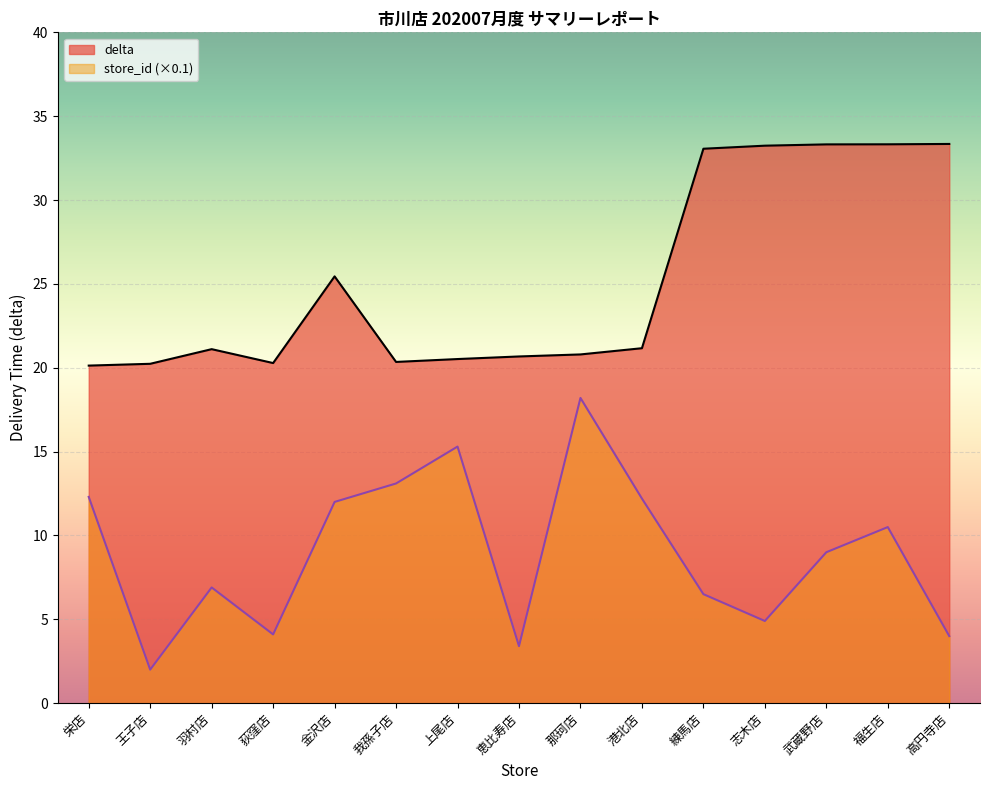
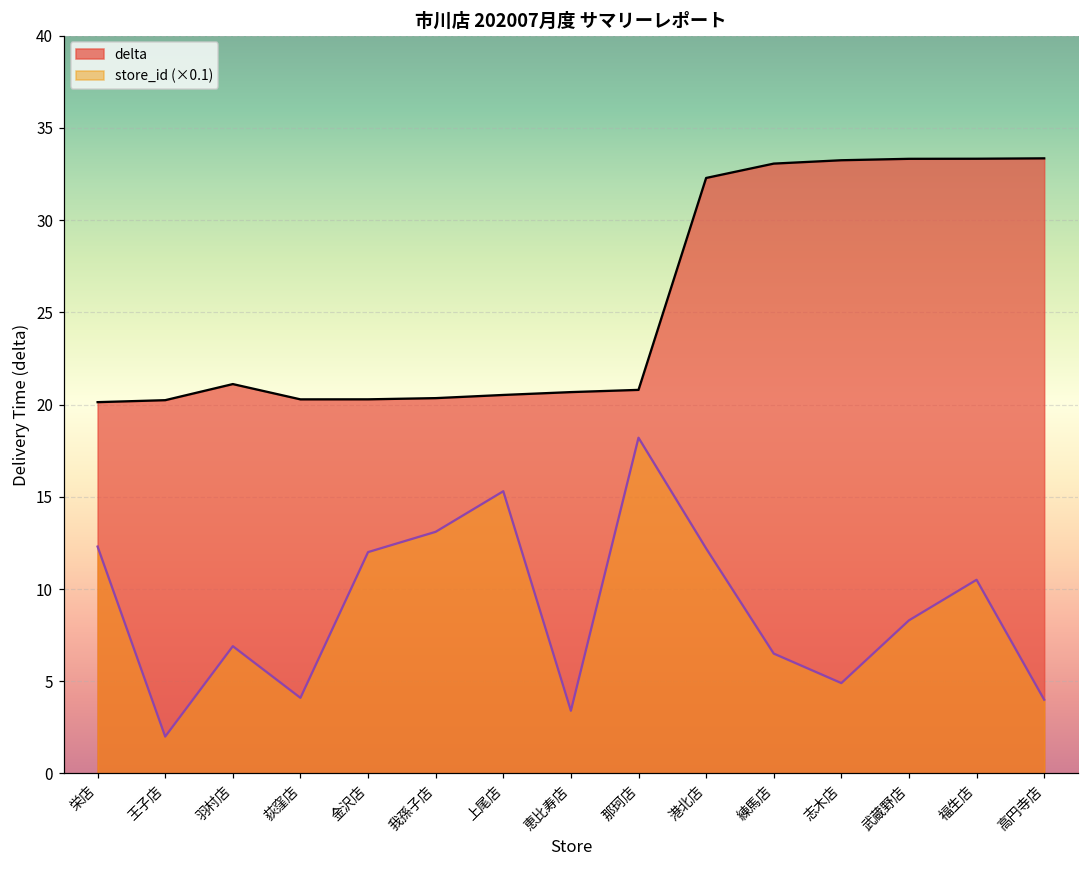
  {
    "delta": {
      "栄店": 20.1,
      "王子店": 20.2,
      "羽村店": 21.1,
      "荻窪店": 20.3,
-     "金沢店": 25.4,
+     "金沢店": 20.3,
      "我孫子店": 20.3,
      "上尾店": 20.5,
      "恵比寿店": 20.7,
      "那珂店": 20.8,
-     "港北店": 21.2,
+     "港北店": 32.3,
      "練馬店": 33.1,
      "志木店": 33.2,
      "武蔵野店": 33.3,
      "福生店": 33.3,
      "高円寺店": 33.3
    },
    "store_id (×0.1)": {
      "栄店": 12.3,
      "王子店": 2.0,
      "羽村店": 6.9,
      "荻窪店": 4.1,
      "金沢店": 12.0,
      "我孫子店": 13.1,
      "上尾店": 15.3,
      "恵比寿店": 3.4,
      "那珂店": 18.2,
      "港北店": 12.2,
      "練馬店": 6.5,
      "志木店": 4.9,
-     "武蔵野店": 9.0,
+     "武蔵野店": 8.3,
      "福生店": 10.5,
      "高円寺店": 4.0
    }
  }
